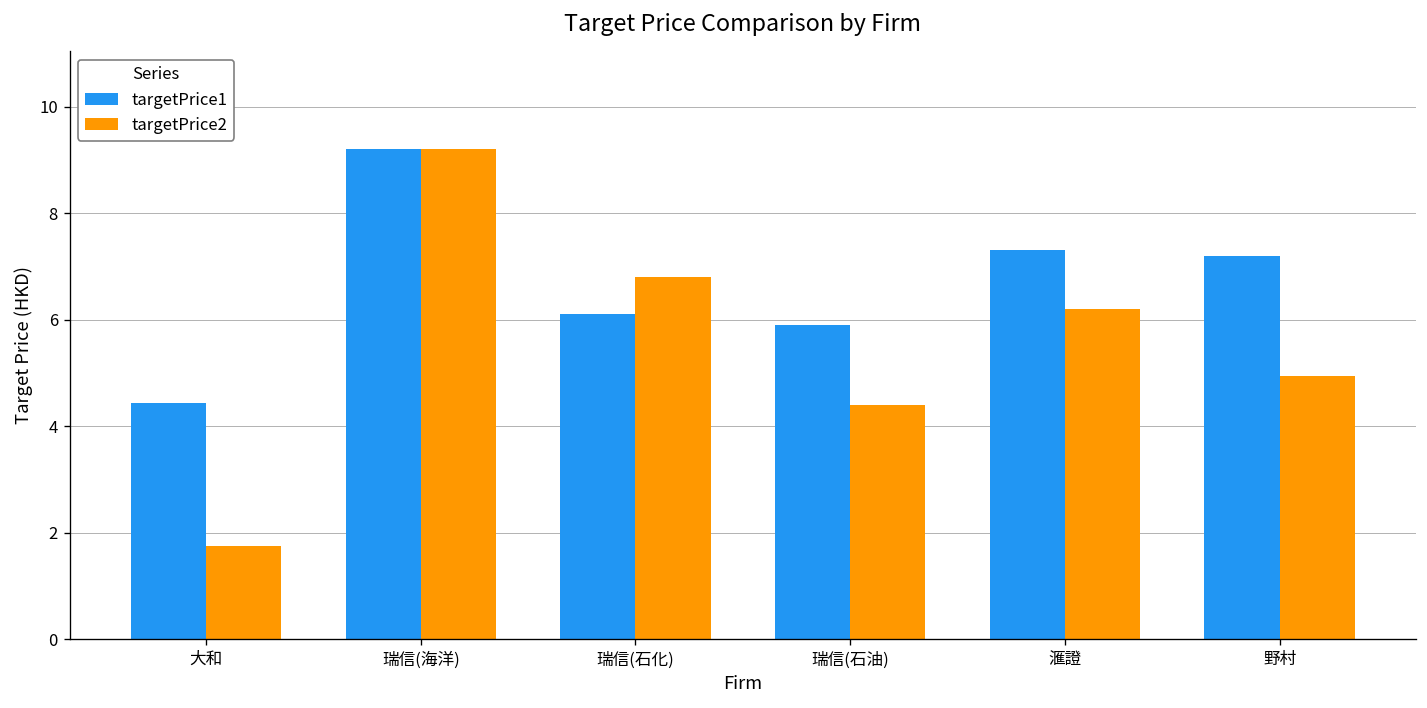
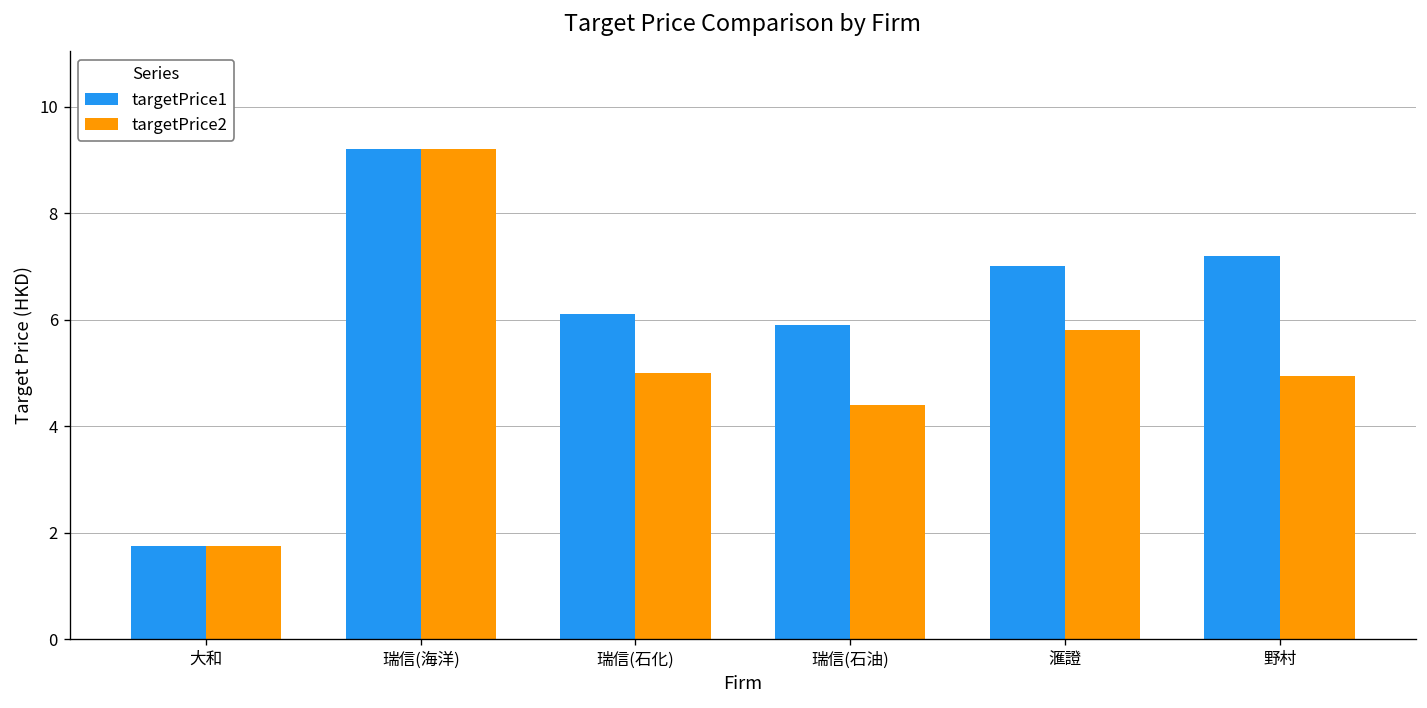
  {
    "targetPrice1": {
-     "大和": 4.4,
+     "大和": 1.8,
      "瑞信(海洋)": 9.2,
      "瑞信(石化)": 6.1,
      "瑞信(石油)": 5.9,
-     "滙證": 7.3,
+     "滙證": 7.0,
      "野村": 7.2
    },
    "targetPrice2": {
      "大和": 1.8,
      "瑞信(海洋)": 9.2,
-     "瑞信(石化)": 6.8,
+     "瑞信(石化)": 5.0,
      "瑞信(石油)": 4.4,
-     "滙證": 6.2,
+     "滙證": 5.8,
      "野村": 5.0
    }
  }
